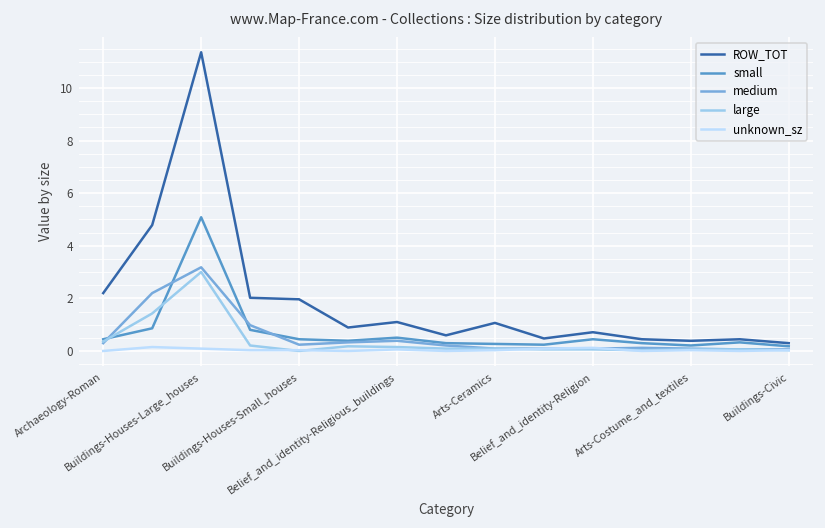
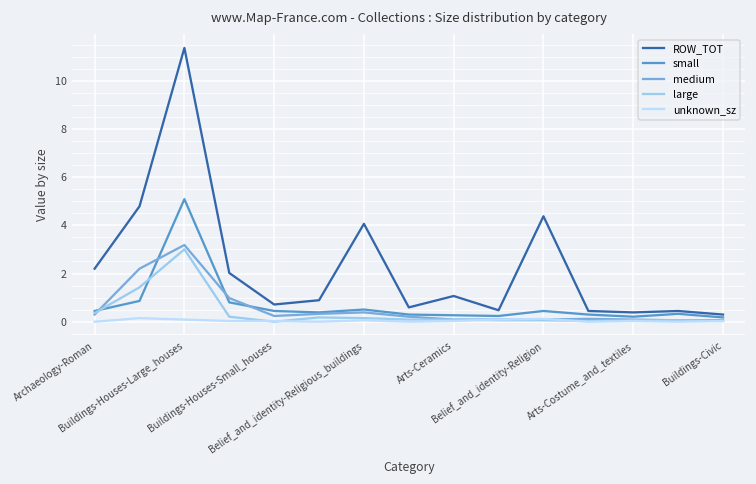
  {
    "ROW_TOT": {
      "Archaeology-Roman": 2.2,
      "Buildings-Houses-Large_houses": 11.4,
-     "Buildings-Houses-Small_houses": 2.0,
-     "Belief_and_identity-Religious_buildings": 1.1,
+     "Buildings-Houses-Small_houses": 0.7,
+     "Belief_and_identity-Religious_buildings": 4.1,
      "Arts-Ceramics": 1.1,
-     "Belief_and_identity-Religion": 0.7,
+     "Belief_and_identity-Religion": 4.4,
      "Arts-Costume_and_textiles": 0.4,
      "Buildings-Civic": 0.3
    }
  }
